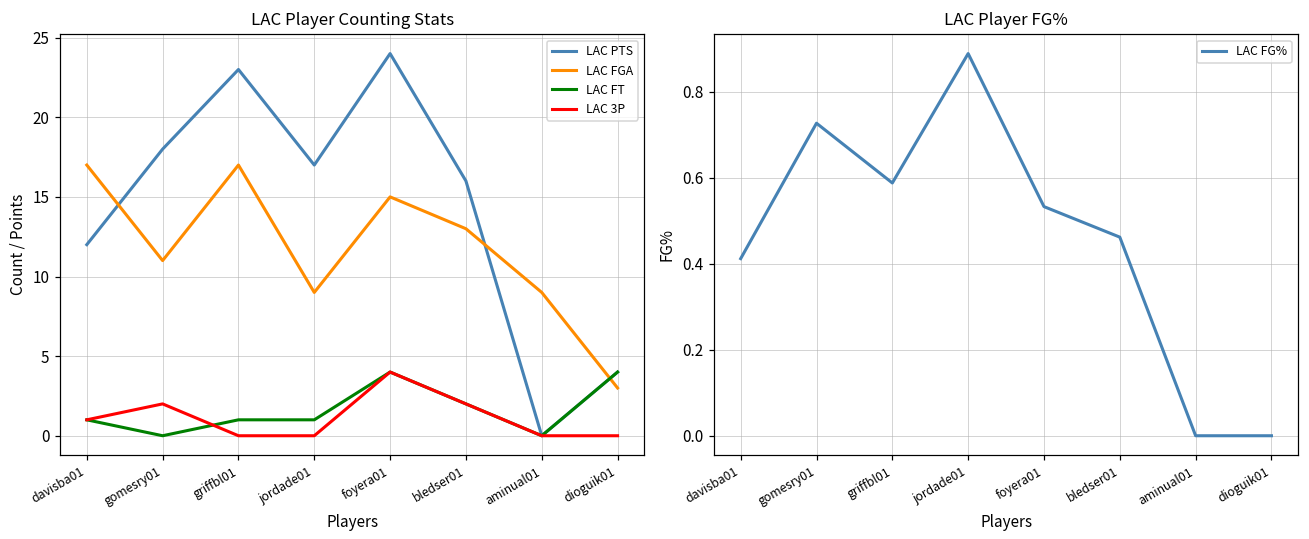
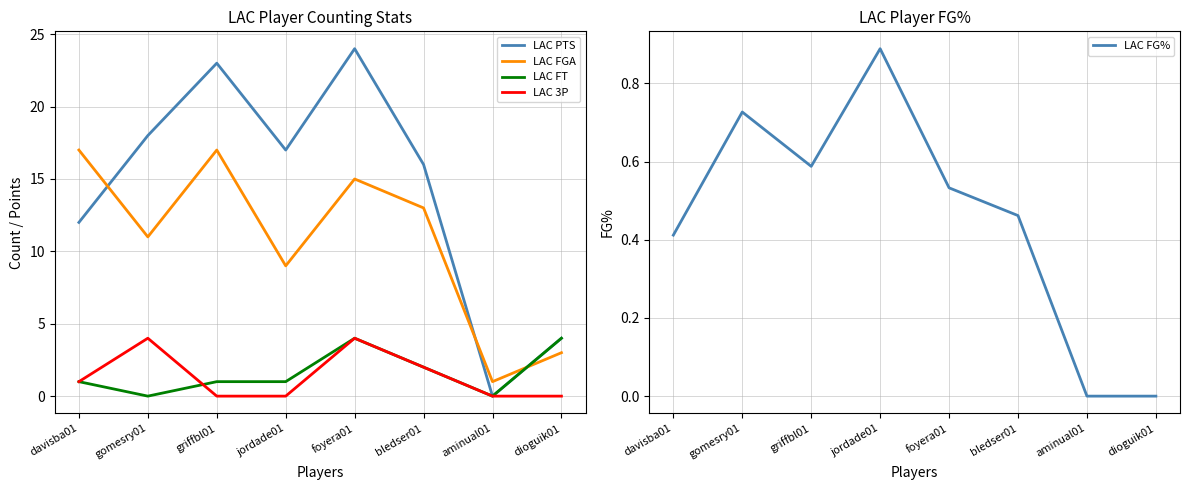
  {
    "LAC Player Counting Stats": {
      "LAC PTS": {
        "davisba01": 12,
        "gomesry01": 18,
        "griffbl01": 23,
        "jordade01": 17,
        "foyera01": 24,
        "bledser01": 16
      },
      "LAC FGA": {
        "davisba01": 17,
        "gomesry01": 11,
        "griffbl01": 17,
        "jordade01": 9,
        "foyera01": 15,
        "bledser01": 13,
-       "aminual01": 9,
+       "aminual01": 1,
        "dioguik01": 3
      },
      "LAC FT": {
        "gomesry01": 0,
        "griffbl01": 1,
        "jordade01": 1
      },
      "LAC 3P": {
-       "gomesry01": 2,
+       "gomesry01": 4,
        "griffbl01": 0,
        "jordade01": 0,
        "dioguik01": 0
      }
    },
    "LAC Player FG%": {
      "davisba01": 0.41,
      "gomesry01": 0.73,
      "griffbl01": 0.59,
      "jordade01": 0.89,
      "foyera01": 0.53,
      "bledser01": 0.46,
      "aminual01": 0.00,
      "dioguik01": 0.00
    }
  }
